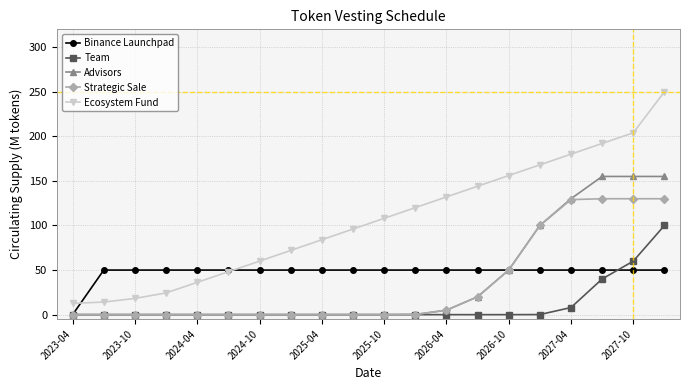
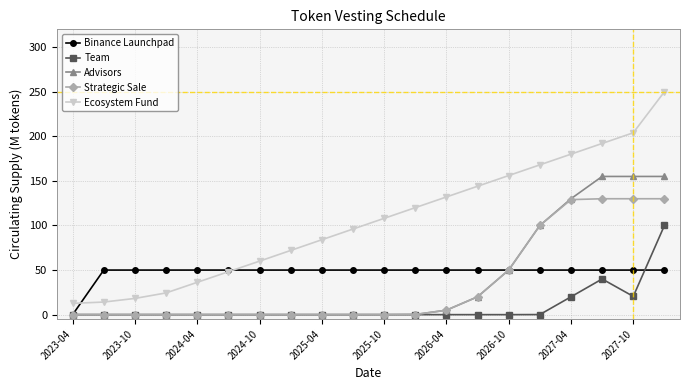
  {
    "Binance Launchpad": {
      "2023-10": 50,
      "2024-04": 50,
      "2024-10": 50,
      "2025-04": 50,
      "2025-10": 50,
      "2026-04": 50,
      "2027-04": 50,
      "2027-10": 50
    },
    "Team": {
      "2026-04": 0,
      "2026-10": 0,
-     "2027-04": 10,
-     "2027-10": 60
+     "2027-04": 20,
+     "2027-10": 20
    }
  }
